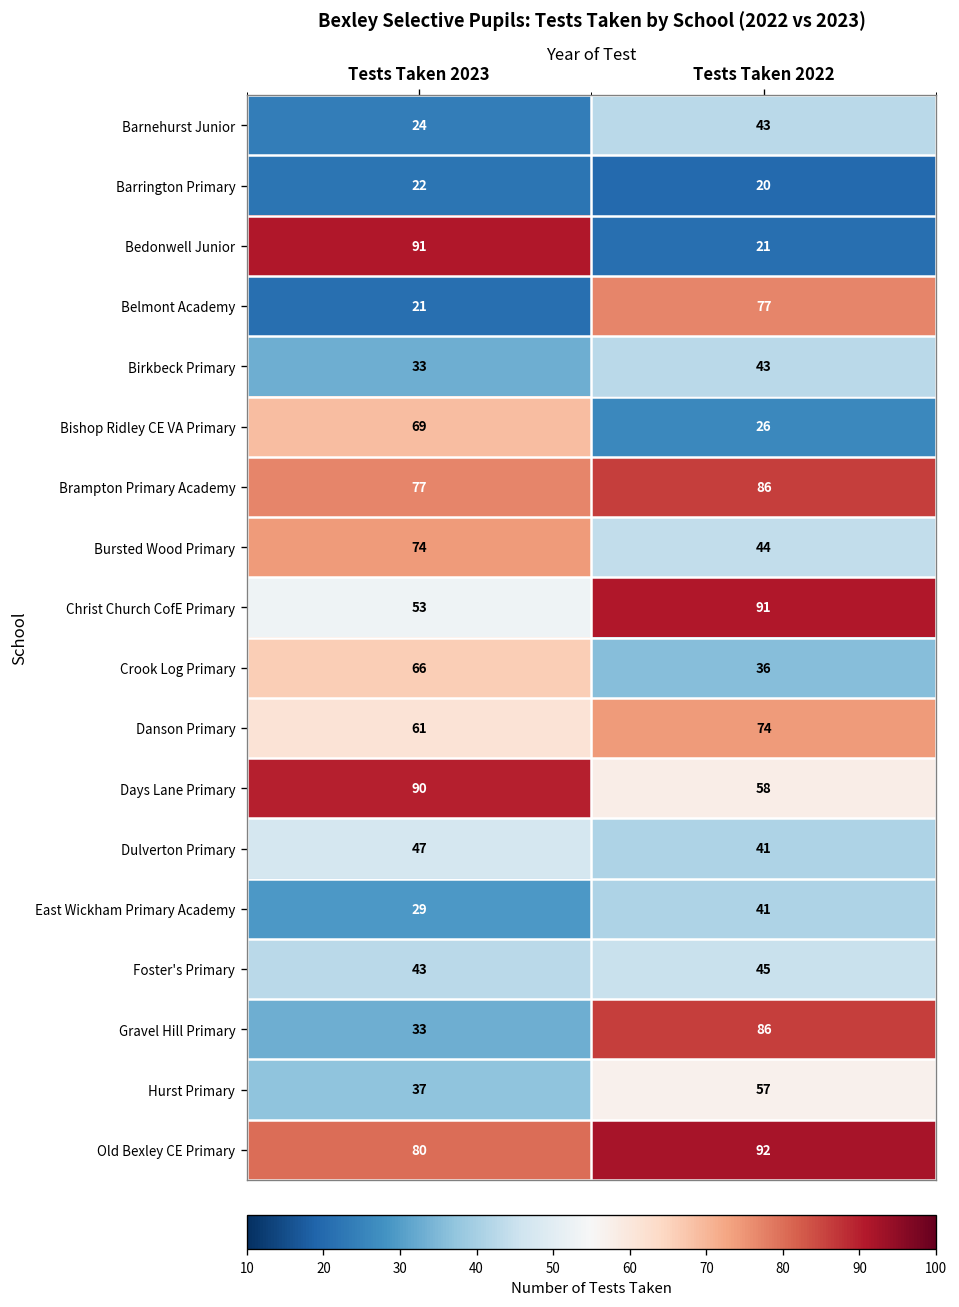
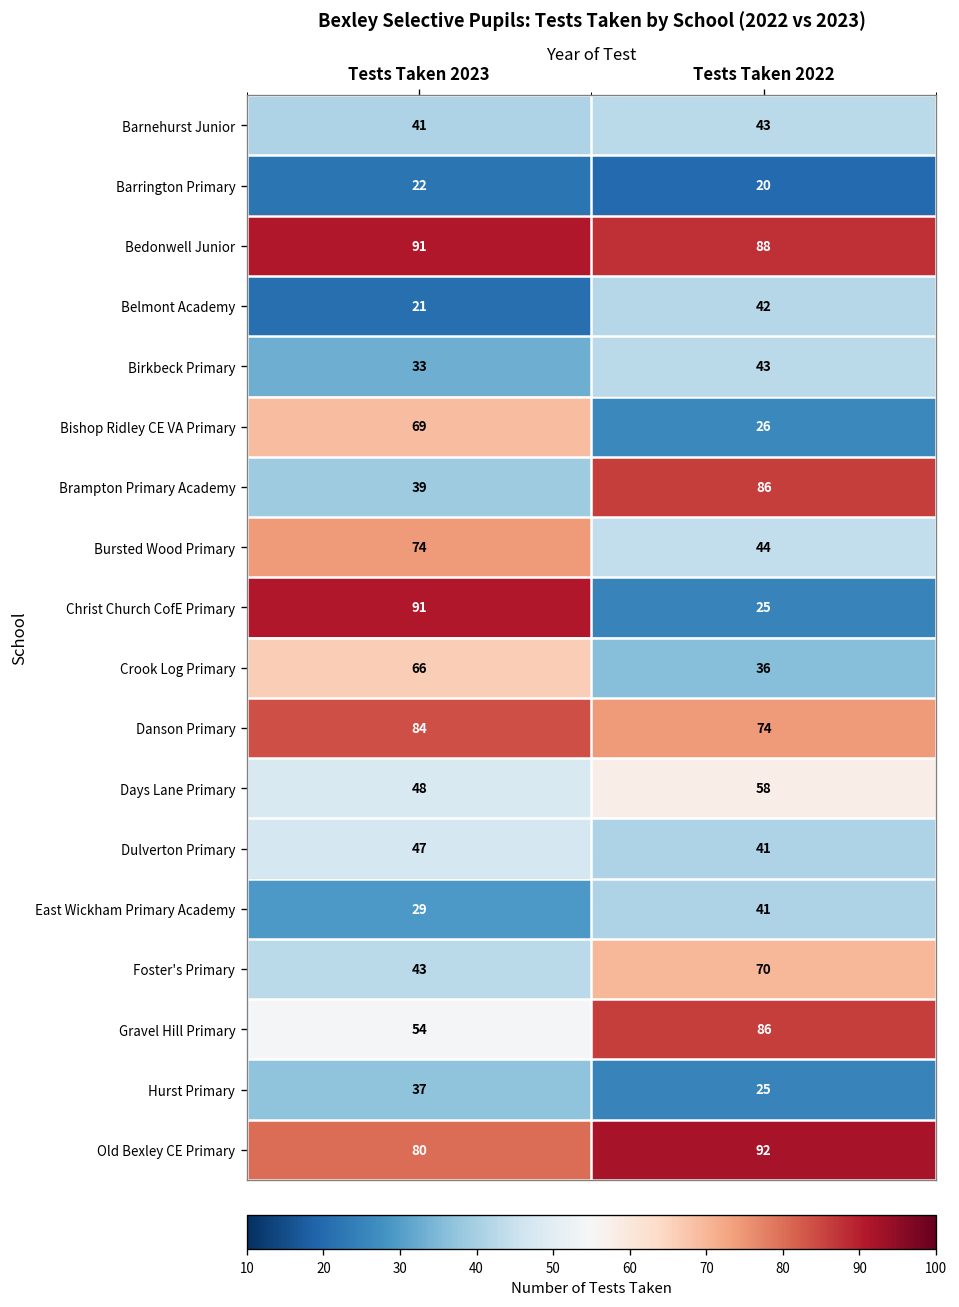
  {
    "Barnehurst Junior": {
-     "Tests Taken 2023": 24,
+     "Tests Taken 2023": 41,
      "Tests Taken 2022": 43
    },
    "Barrington Primary": {
      "Tests Taken 2023": 22,
      "Tests Taken 2022": 20
    },
    "Bedonwell Junior": {
      "Tests Taken 2023": 91,
-     "Tests Taken 2022": 21
+     "Tests Taken 2022": 88
    },
    "Belmont Academy": {
      "Tests Taken 2023": 21,
-     "Tests Taken 2022": 77
+     "Tests Taken 2022": 42
    },
    "Birkbeck Primary": {
      "Tests Taken 2023": 33,
      "Tests Taken 2022": 43
    },
    "Bishop Ridley CE VA Primary": {
      "Tests Taken 2023": 69,
      "Tests Taken 2022": 26
    },
    "Brampton Primary Academy": {
-     "Tests Taken 2023": 77,
+     "Tests Taken 2023": 39,
      "Tests Taken 2022": 86
    },
    "Bursted Wood Primary": {
      "Tests Taken 2023": 74,
      "Tests Taken 2022": 44
    },
    "Christ Church CofE Primary": {
-     "Tests Taken 2023": 53,
-     "Tests Taken 2022": 91
+     "Tests Taken 2023": 91,
+     "Tests Taken 2022": 25
    },
    "Crook Log Primary": {
      "Tests Taken 2023": 66,
      "Tests Taken 2022": 36
    },
    "Danson Primary": {
-     "Tests Taken 2023": 61,
+     "Tests Taken 2023": 84,
      "Tests Taken 2022": 74
    },
    "Days Lane Primary": {
-     "Tests Taken 2023": 90,
+     "Tests Taken 2023": 48,
      "Tests Taken 2022": 58
    },
    "Dulverton Primary": {
      "Tests Taken 2023": 47,
      "Tests Taken 2022": 41
    },
    "East Wickham Primary Academy": {
      "Tests Taken 2023": 29,
      "Tests Taken 2022": 41
    },
    "Foster's Primary": {
      "Tests Taken 2023": 43,
-     "Tests Taken 2022": 45
+     "Tests Taken 2022": 70
    },
    "Gravel Hill Primary": {
-     "Tests Taken 2023": 33,
+     "Tests Taken 2023": 54,
      "Tests Taken 2022": 86
    },
    "Hurst Primary": {
      "Tests Taken 2023": 37,
-     "Tests Taken 2022": 57
+     "Tests Taken 2022": 25
    },
    "Old Bexley CE Primary": {
      "Tests Taken 2023": 80,
      "Tests Taken 2022": 92
    }
  }
